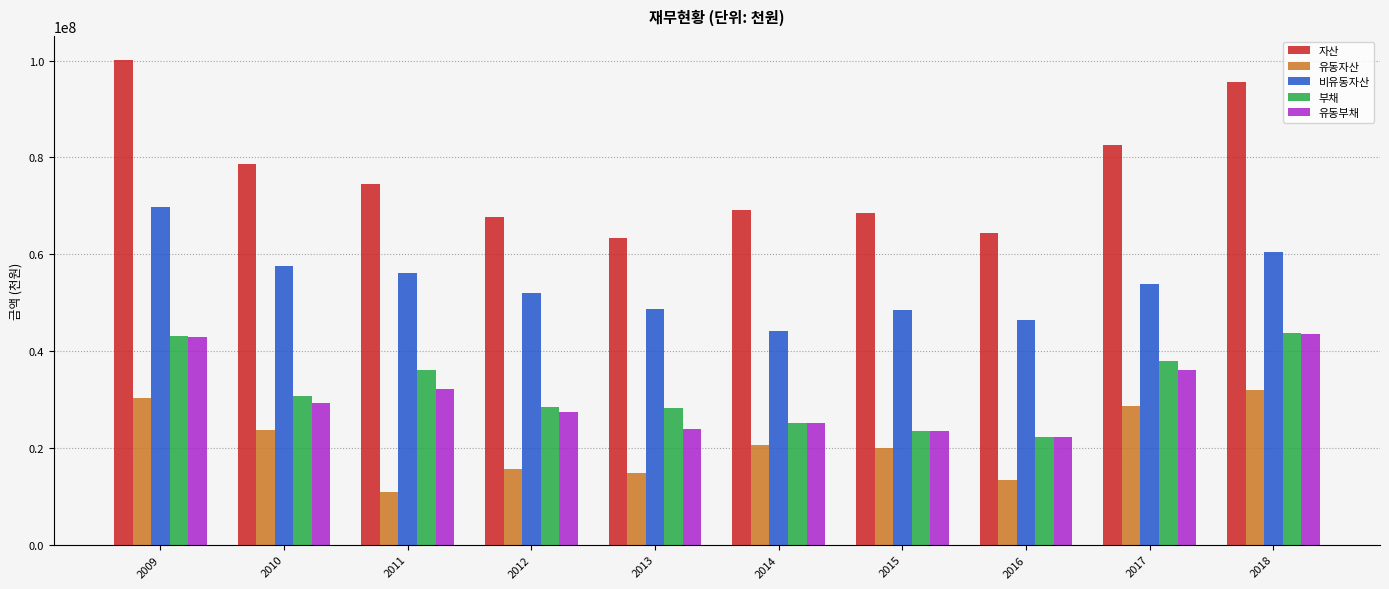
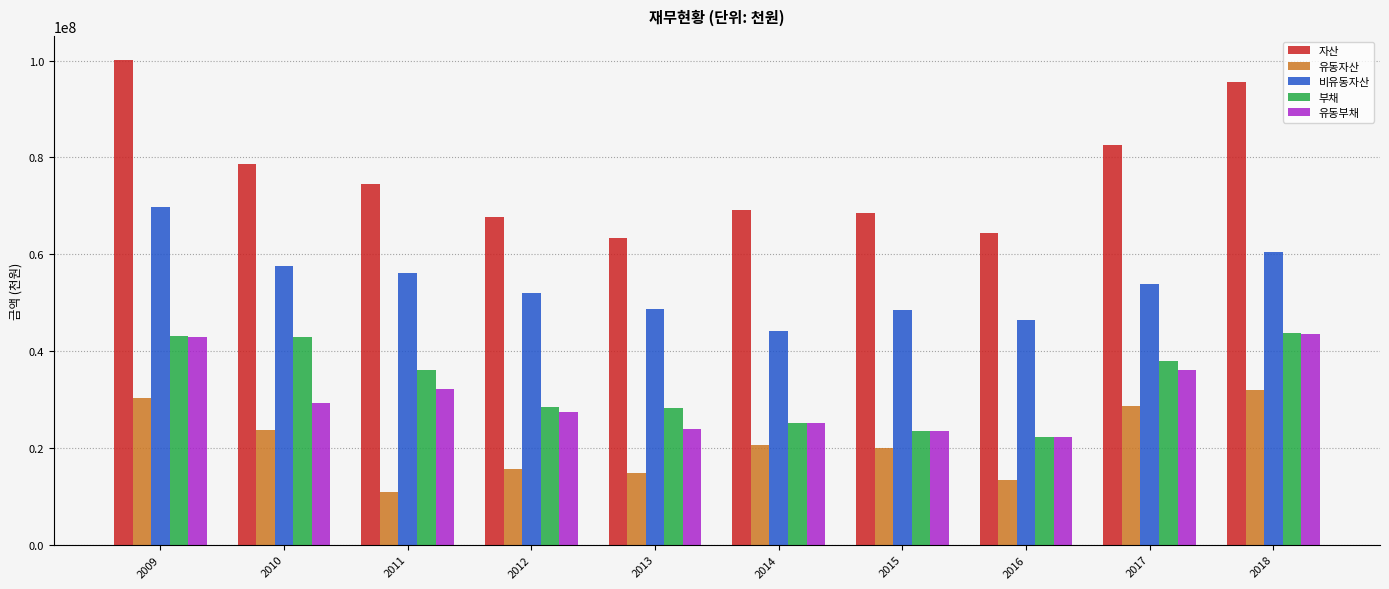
  {
    "자산": {
      "2009": 100000000,
      "2010": 79000000,
      "2011": 75000000,
      "2012": 68000000,
      "2013": 63000000,
      "2014": 69000000,
      "2015": 68000000,
      "2016": 64000000,
      "2017": 83000000,
      "2018": 96000000
    },
    "유동자산": {
      "2009": 30000000,
      "2010": 24000000,
      "2011": 11000000,
      "2012": 16000000,
      "2013": 15000000,
      "2014": 21000000,
      "2015": 20000000,
      "2016": 13000000,
      "2017": 29000000,
      "2018": 32000000
    },
    "비유동자산": {
      "2009": 70000000,
      "2010": 58000000,
      "2011": 56000000,
      "2012": 52000000,
      "2013": 49000000,
      "2014": 44000000,
      "2015": 49000000,
      "2016": 46000000,
      "2017": 54000000,
      "2018": 60000000
    },
    "부채": {
      "2009": 43000000,
-     "2010": 31000000,
+     "2010": 43000000,
      "2011": 36000000,
      "2012": 28000000,
      "2013": 28000000,
      "2014": 25000000,
      "2015": 23000000,
      "2016": 22000000,
      "2017": 38000000,
      "2018": 44000000
    },
    "유동부채": {
      "2009": 43000000,
      "2010": 29000000,
      "2011": 32000000,
      "2012": 27000000,
      "2013": 24000000,
      "2014": 25000000,
      "2015": 23000000,
      "2016": 22000000,
      "2017": 36000000,
      "2018": 44000000
    }
  }
